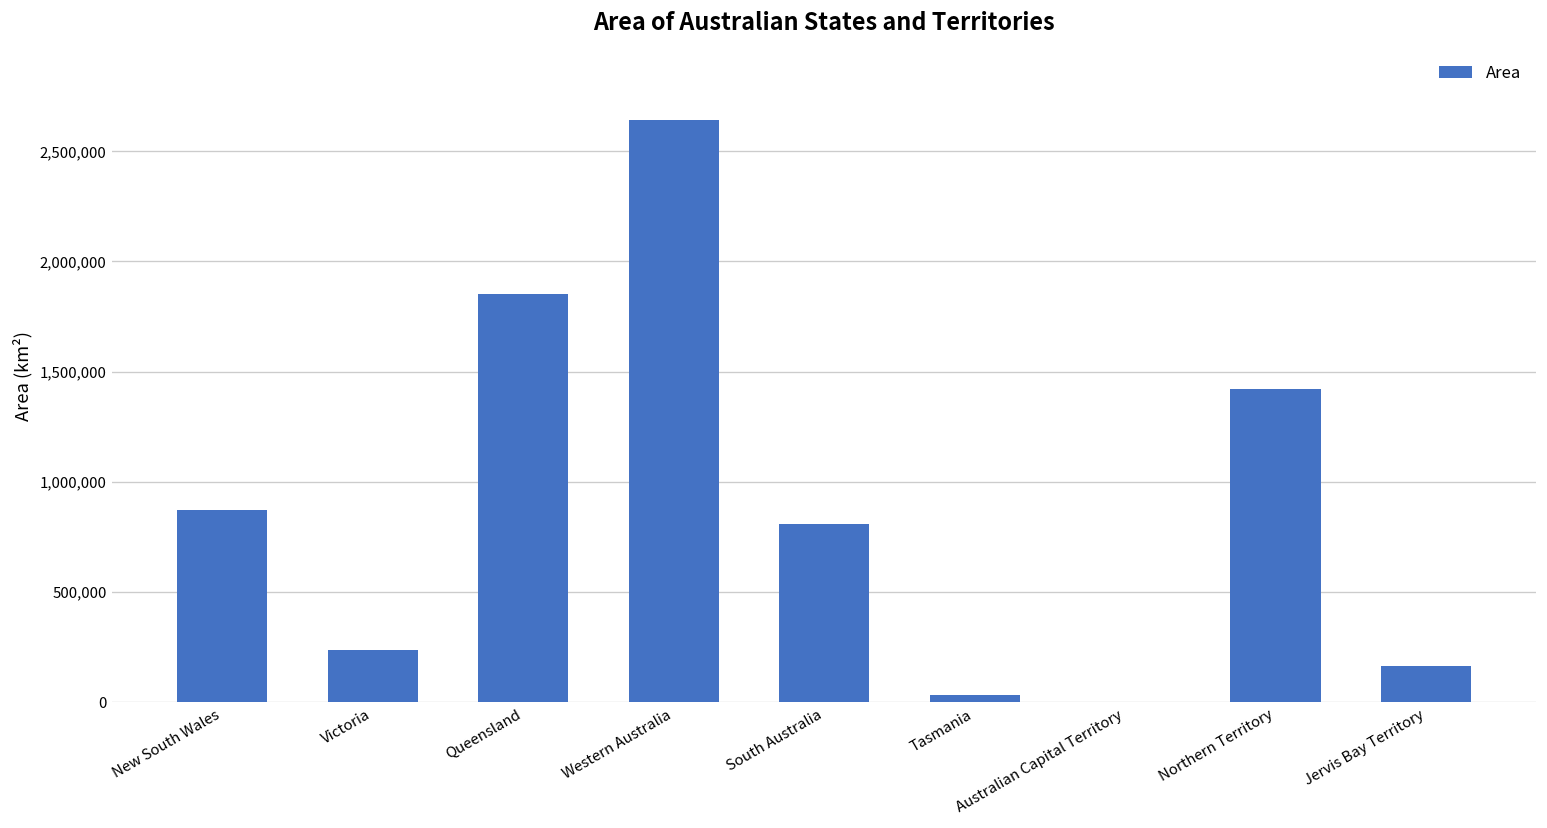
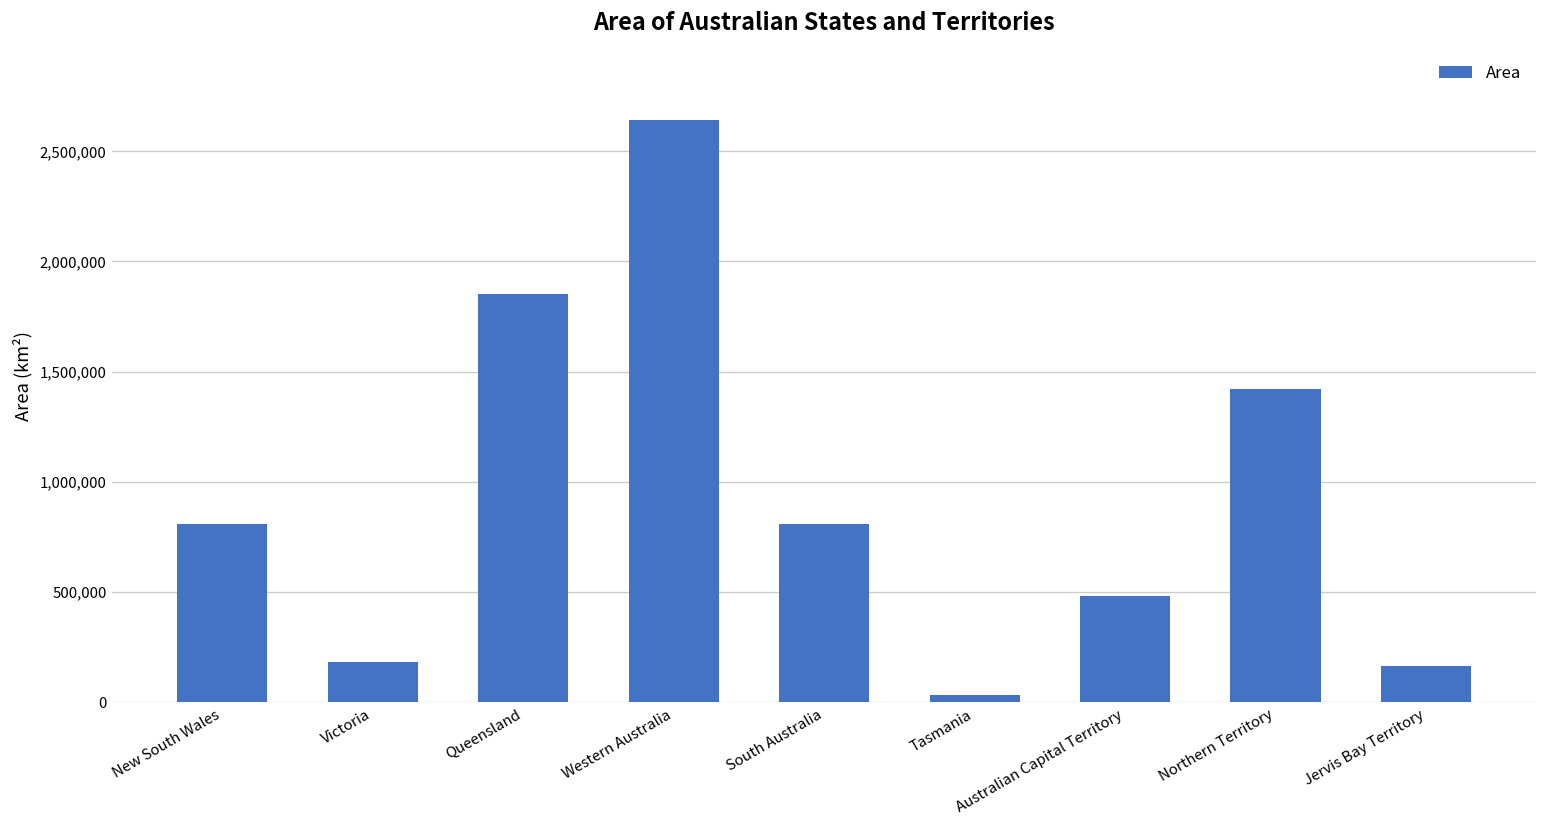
  {
-   "New South Wales": "870,000",
-   "Victoria": "240,000",
+   "New South Wales": "810,000",
+   "Victoria": "180,000",
    "Queensland": "1,850,000",
    "Western Australia": "2,640,000",
    "South Australia": "810,000",
    "Tasmania": "30,000",
-   "Australian Capital Territory": "0",
+   "Australian Capital Territory": "480,000",
    "Northern Territory": "1,420,000",
    "Jervis Bay Territory": "160,000"
  }
